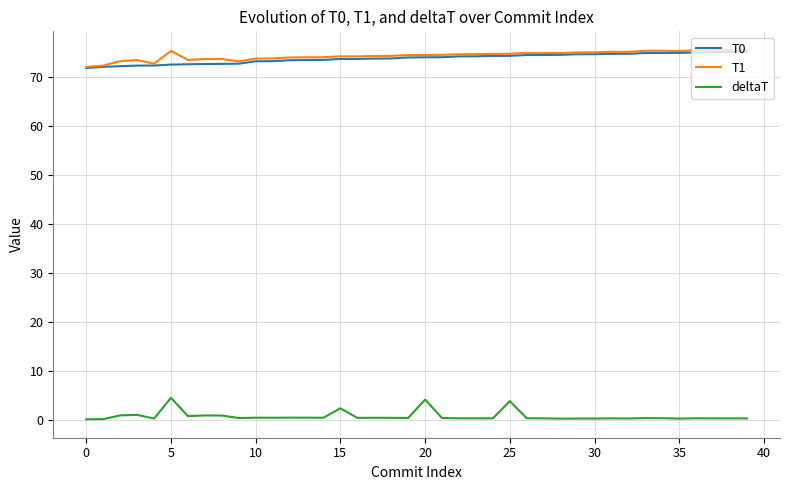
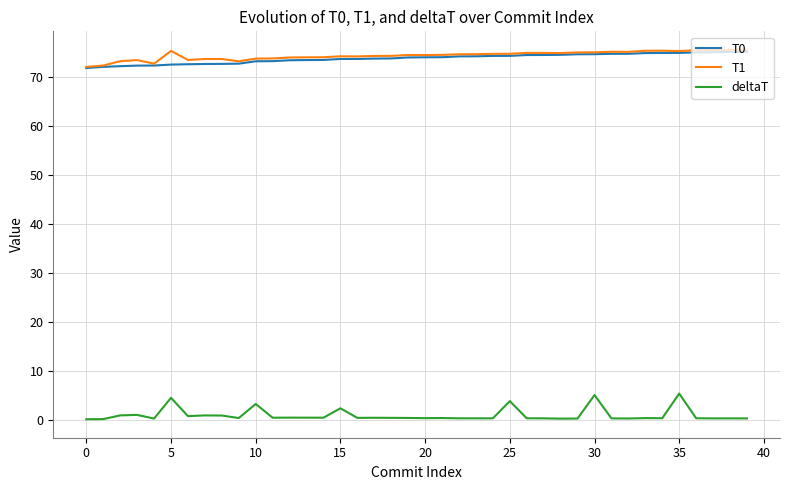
  {
    "T0": {
      "5": 73,
      "10": 73,
      "15": 74
    },
    "T1": {
      "5": 75,
      "10": 74,
      "15": 74
    },
    "deltaT": {
      "0": 0,
      "5": 5,
-     "10": 1,
+     "10": 3,
      "15": 2,
-     "20": 4,
+     "20": 0,
      "25": 4,
-     "30": 0,
-     "35": 0
+     "30": 5,
+     "35": 5
    }
  }
